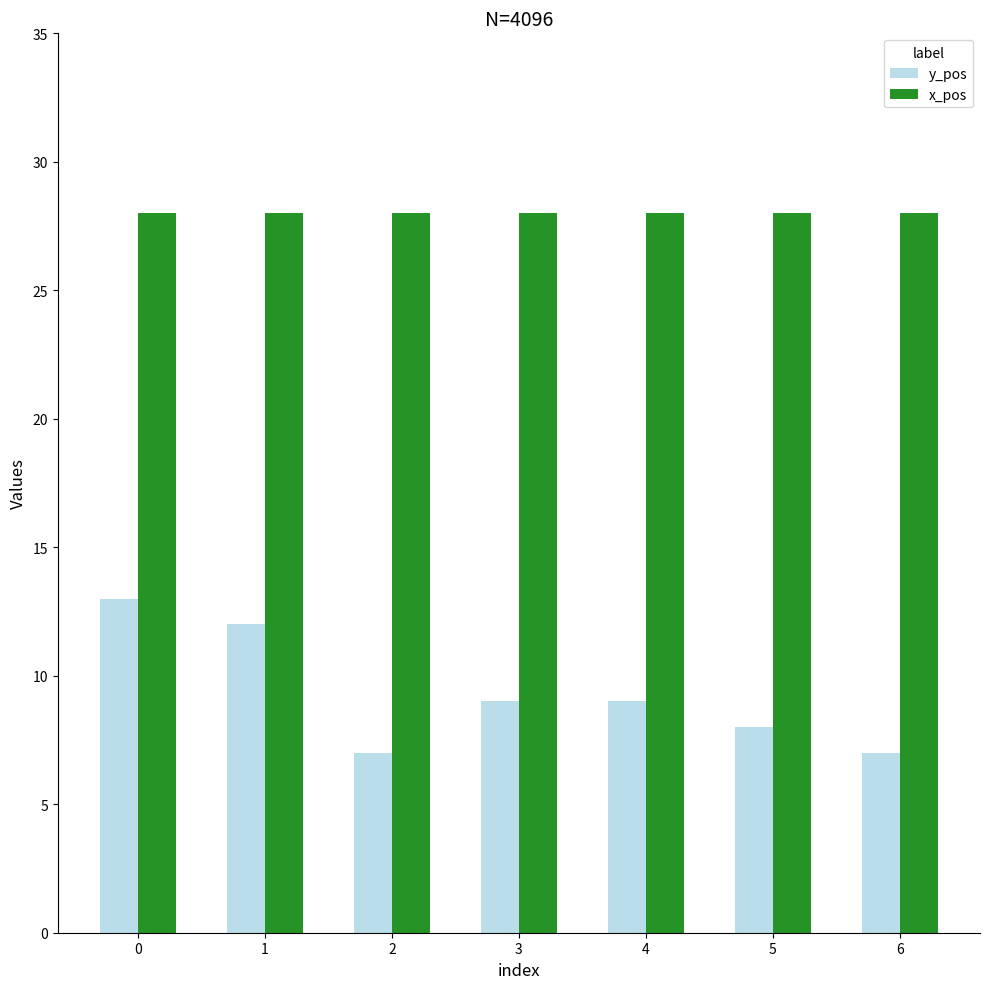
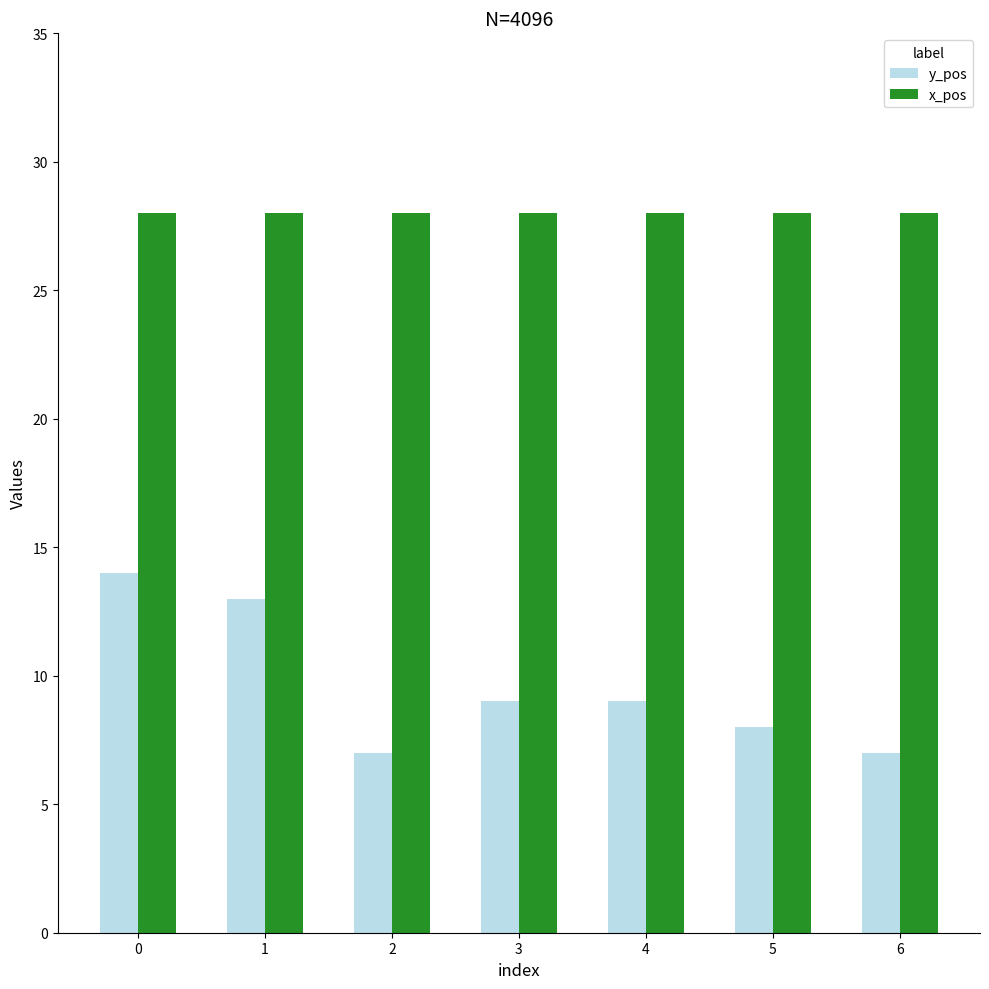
  {
    "y_pos": {
-     "0": 13,
-     "1": 12,
+     "0": 14,
+     "1": 13,
      "2": 7,
      "3": 9,
      "4": 9,
      "5": 8,
      "6": 7
    },
    "x_pos": {
      "0": 28,
      "1": 28,
      "2": 28,
      "3": 28,
      "4": 28,
      "5": 28,
      "6": 28
    }
  }
